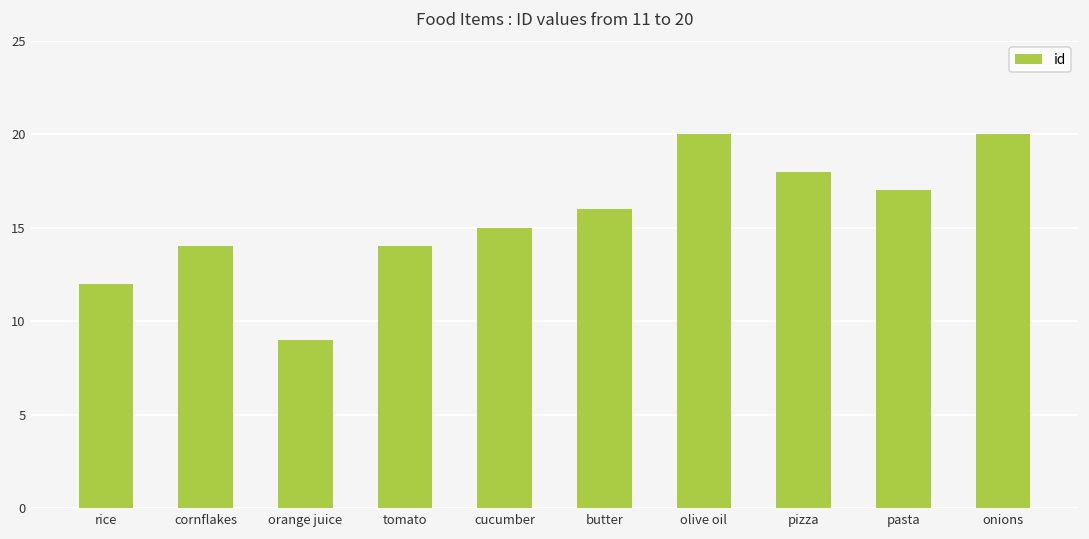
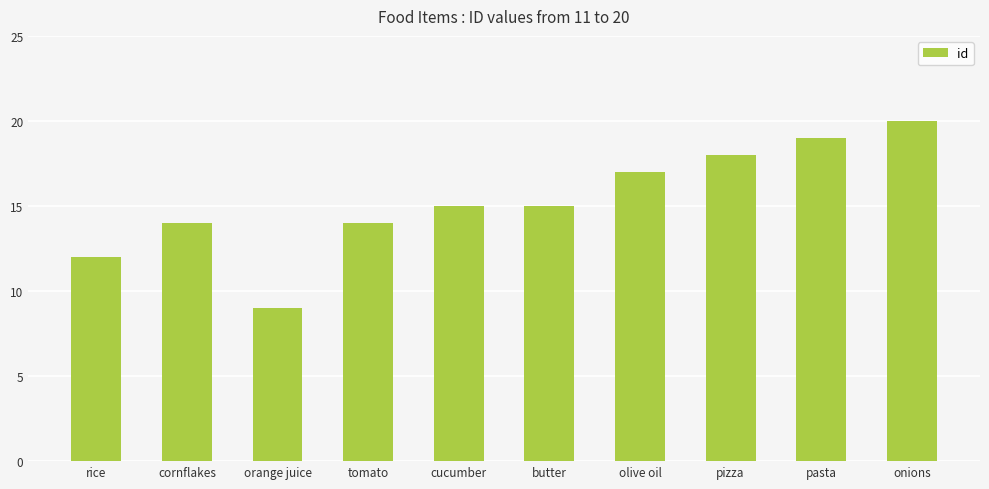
  {
    "rice": 12,
    "cornflakes": 14,
    "orange juice": 9,
    "tomato": 14,
    "cucumber": 15,
-   "butter": 16,
-   "olive oil": 20,
+   "butter": 15,
+   "olive oil": 17,
    "pizza": 18,
-   "pasta": 17,
+   "pasta": 19,
    "onions": 20
  }
